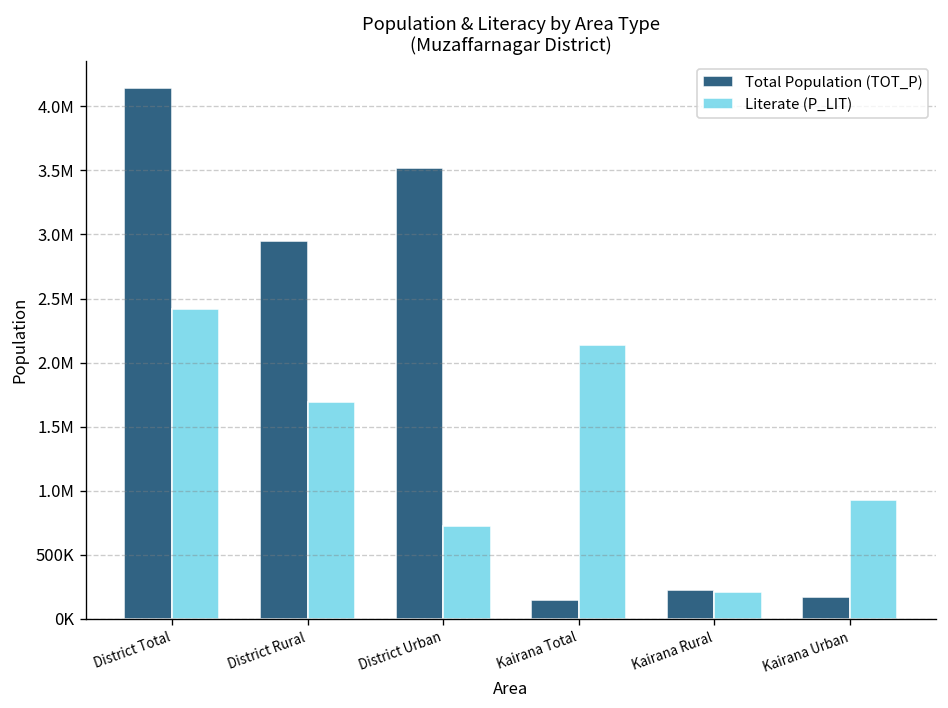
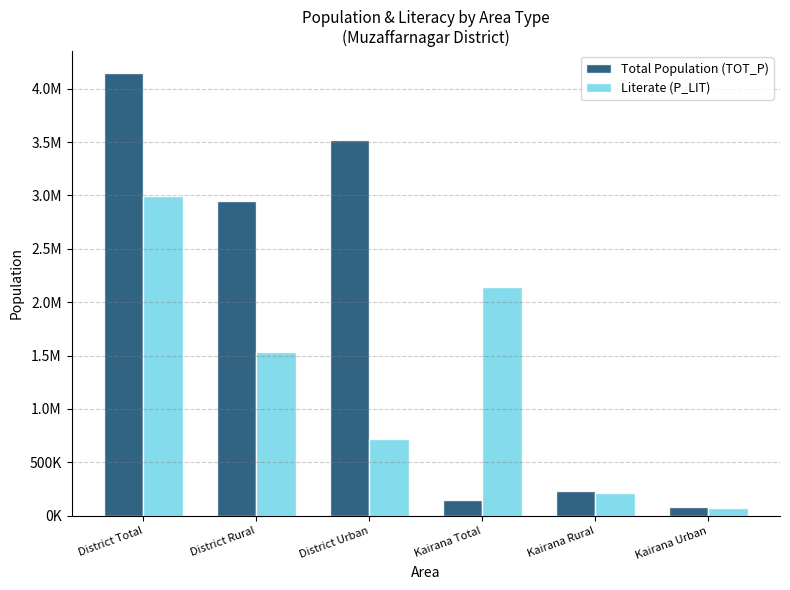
  {
    "Total Population (TOT_P)": {
      "District Total": 4140000,
      "District Rural": 2950000,
      "District Urban": 3520000,
      "Kairana Total": 150000,
      "Kairana Rural": 230000,
-     "Kairana Urban": 170000
+     "Kairana Urban": 80000
    },
    "Literate (P_LIT)": {
-     "District Total": 2420000,
-     "District Rural": 1700000,
+     "District Total": 3000000,
+     "District Rural": 1530000,
      "District Urban": 720000,
      "Kairana Total": 2140000,
      "Kairana Rural": 210000,
-     "Kairana Urban": 930000
+     "Kairana Urban": 80000
    }
  }
